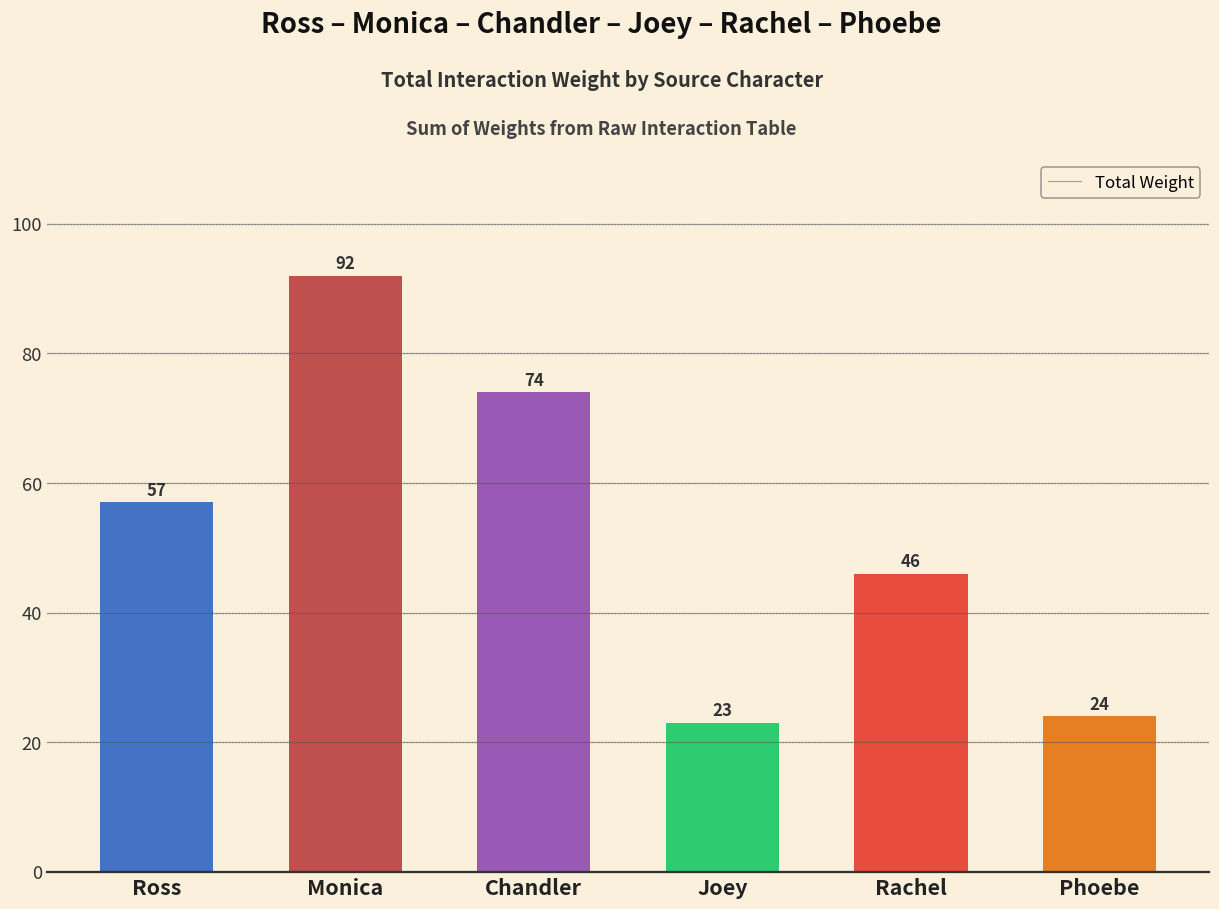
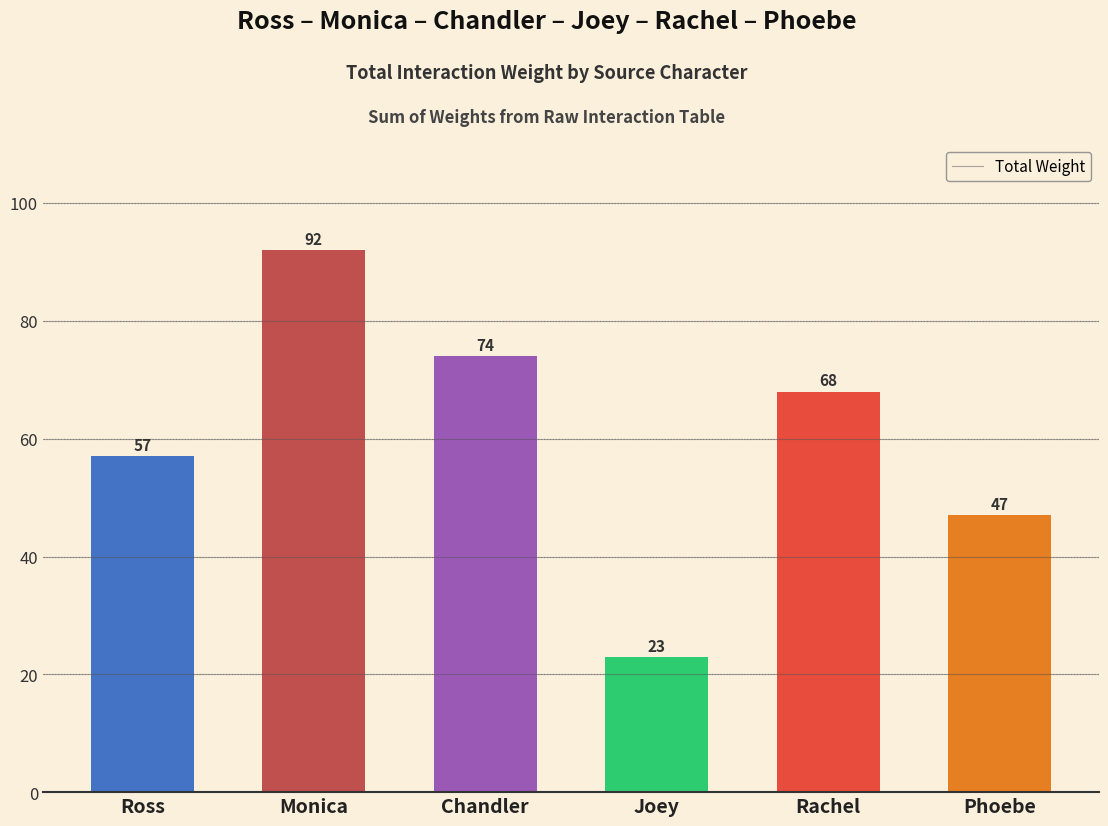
  {
    "Ross": 57,
    "Monica": 92,
    "Chandler": 74,
    "Joey": 23,
-   "Rachel": 46,
-   "Phoebe": 24
+   "Rachel": 68,
+   "Phoebe": 47
  }
